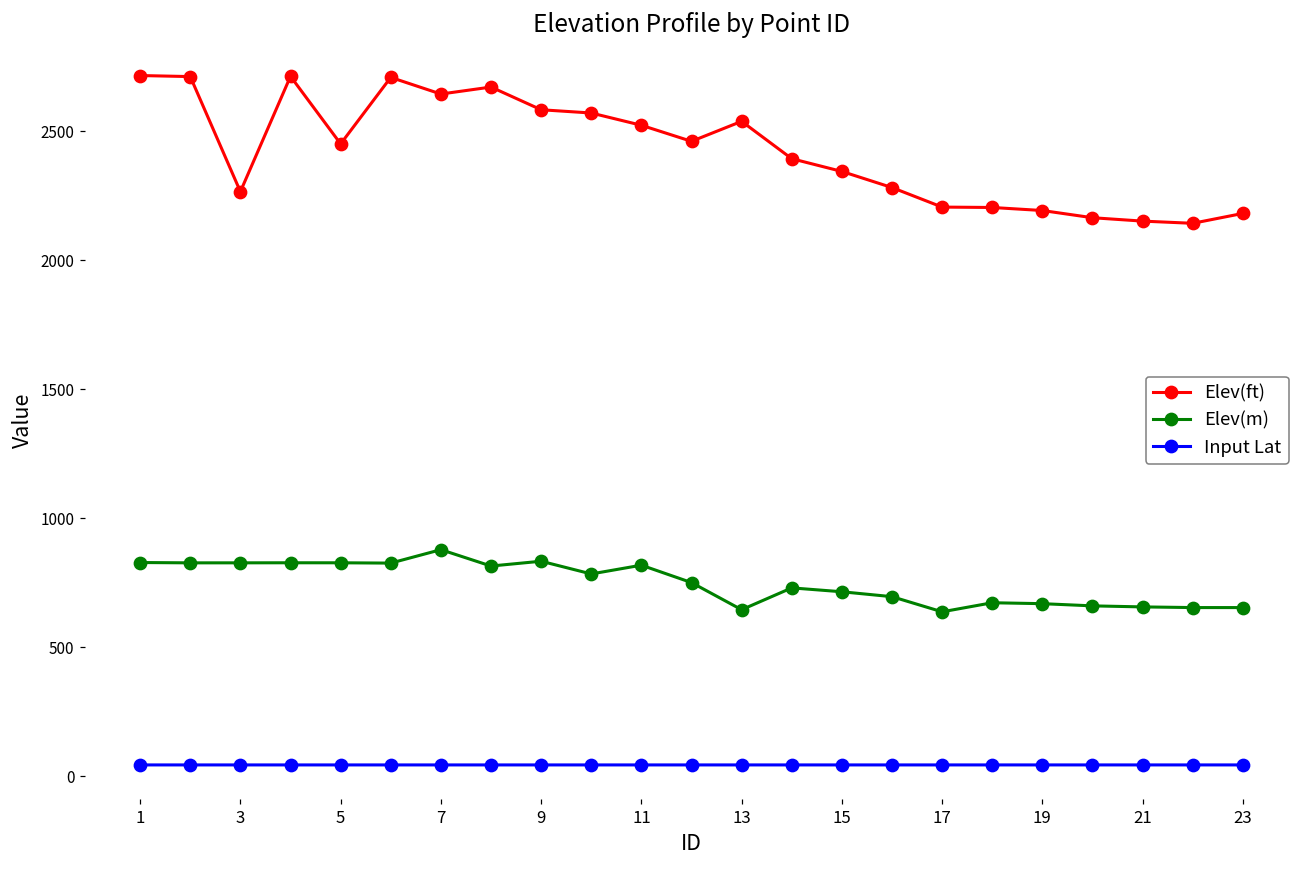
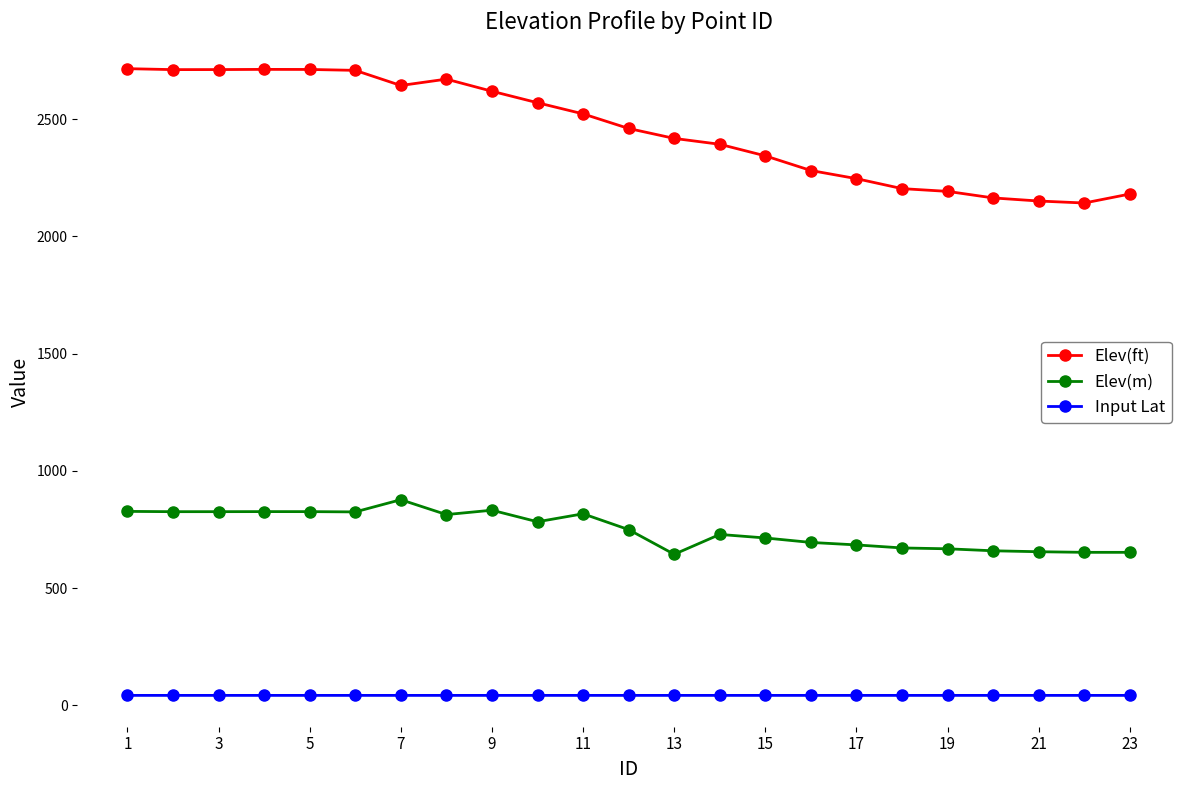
  {
    "Elev(ft)": {
      "1": 2720,
-     "3": 2270,
-     "5": 2450,
+     "3": 2710,
+     "5": 2710,
      "7": 2640,
-     "9": 2580,
+     "9": 2620,
      "11": 2520,
-     "13": 2540,
+     "13": 2420,
      "15": 2340,
-     "17": 2210,
+     "17": 2250,
      "19": 2190,
      "21": 2150,
      "23": 2180
    },
    "Elev(m)": {
      "1": 830,
      "3": 830,
      "5": 830,
      "7": 880,
      "9": 830,
      "11": 820,
      "13": 640,
      "15": 710,
-     "17": 640,
+     "17": 680,
      "19": 670,
      "21": 660,
      "23": 650
    },
    "Input Lat": {
      "1": 40,
      "3": 40,
      "5": 40,
      "7": 40,
      "9": 40,
      "11": 40,
      "13": 40,
      "15": 40,
      "17": 40,
      "19": 40,
      "21": 40,
      "23": 40
    }
  }
